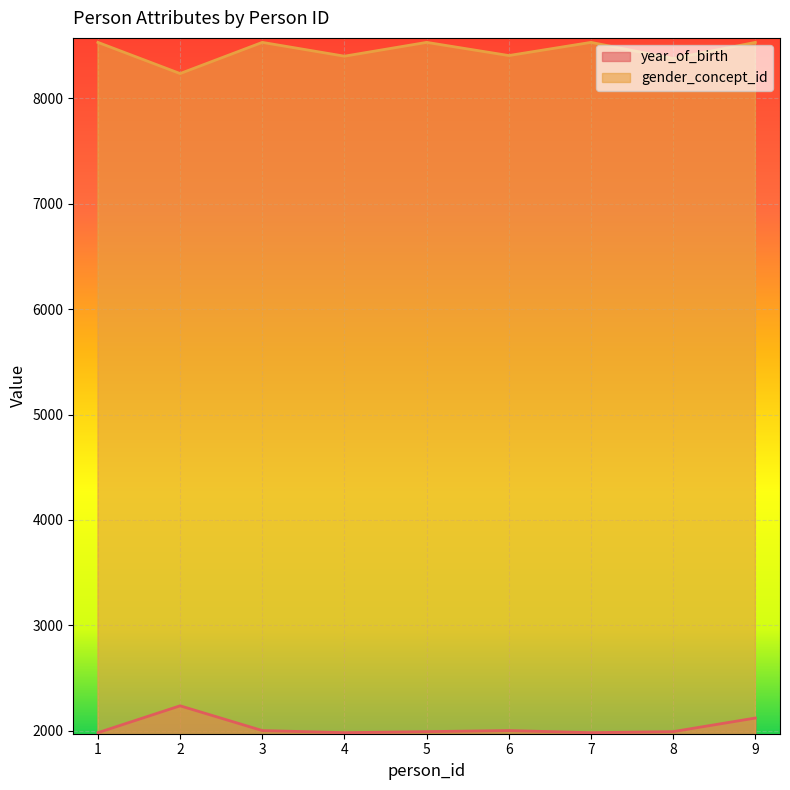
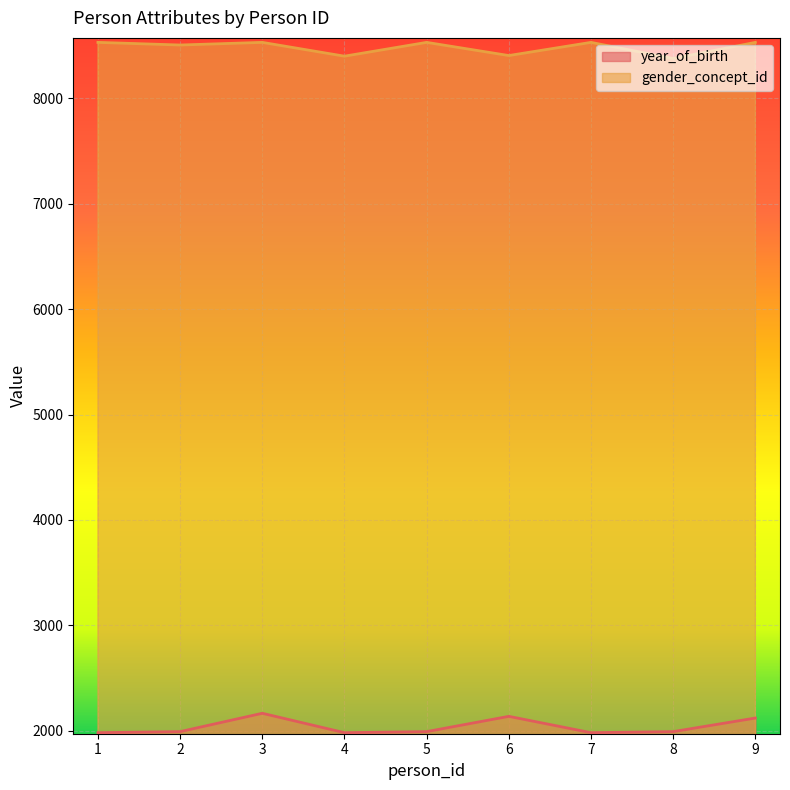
  {
    "year_of_birth": {
      "1": 1980,
-     "2": 2240,
-     "3": 2000,
+     "2": 1990,
+     "3": 2160,
      "4": 1980,
      "5": 1990,
-     "6": 2000,
+     "6": 2140,
      "7": 1980,
      "8": 1990,
      "9": 2120
    },
    "gender_concept_id": {
      "1": 8530,
-     "2": 8240,
+     "2": 8510,
      "3": 8530,
      "4": 8400,
      "5": 8530,
      "6": 8410,
      "7": 8530,
      "9": 8530
    }
  }
